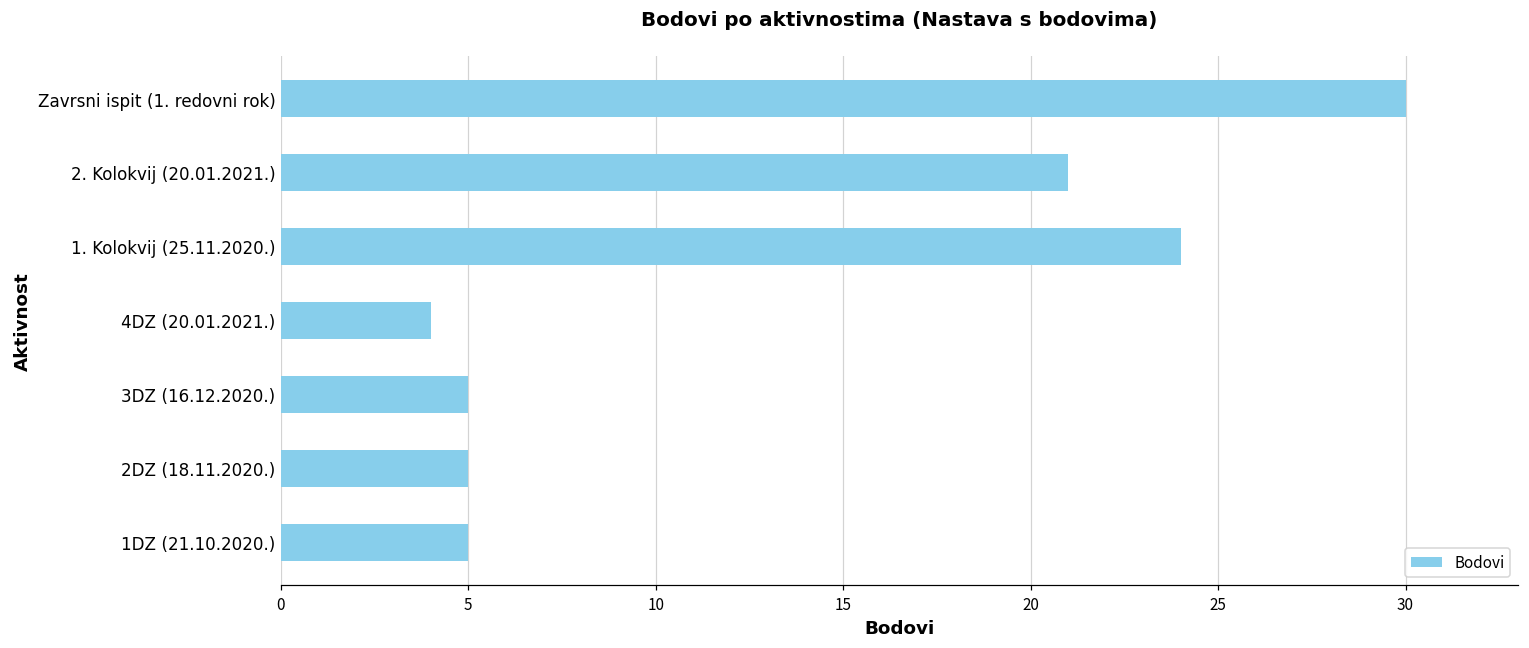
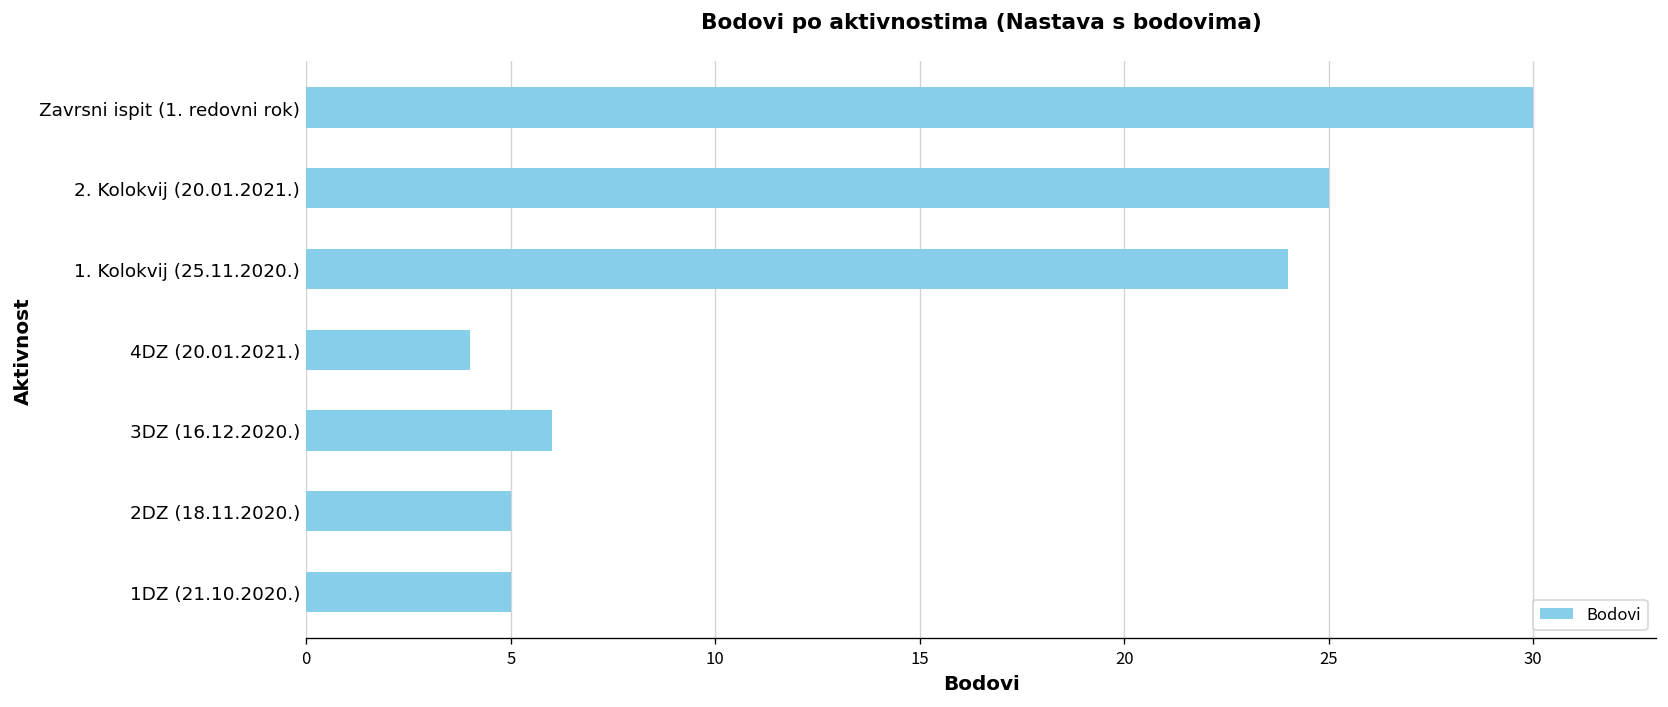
  {
    "Zavrsni ispit (1. redovni rok)": 30,
-   "2. Kolokvij (20.01.2021.)": 21,
+   "2. Kolokvij (20.01.2021.)": 25,
    "1. Kolokvij (25.11.2020.)": 24,
    "4DZ (20.01.2021.)": 4,
-   "3DZ (16.12.2020.)": 5,
+   "3DZ (16.12.2020.)": 6,
    "2DZ (18.11.2020.)": 5,
    "1DZ (21.10.2020.)": 5
  }
